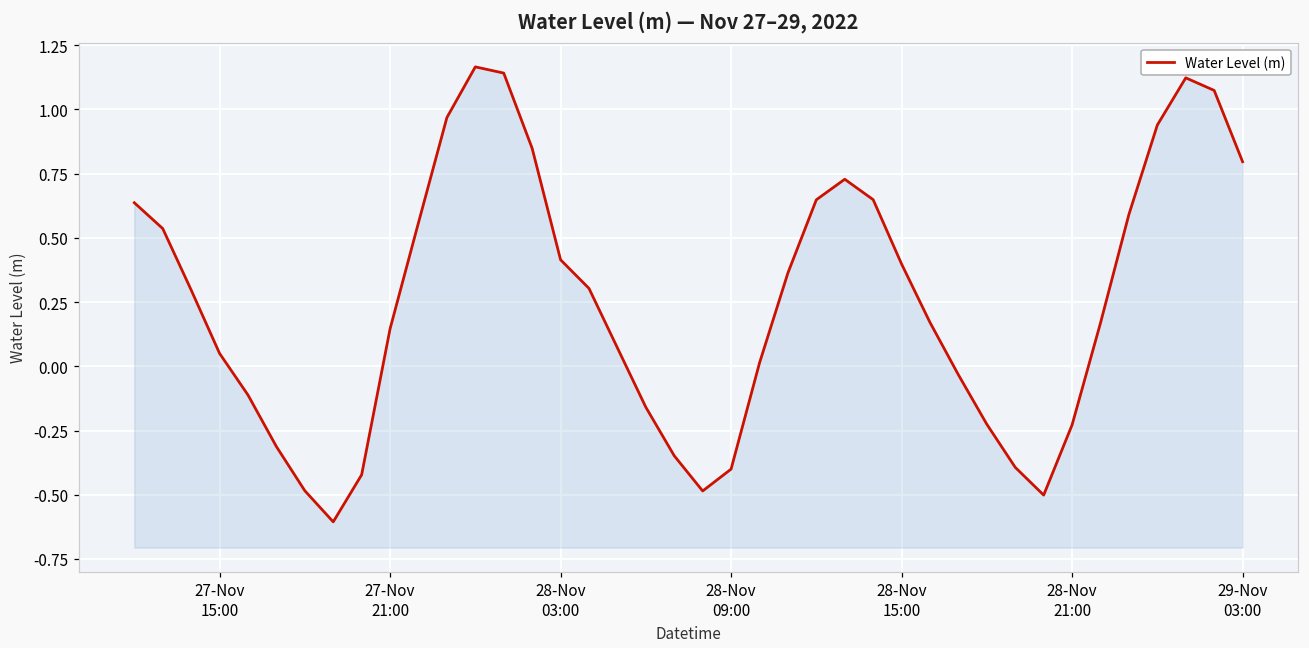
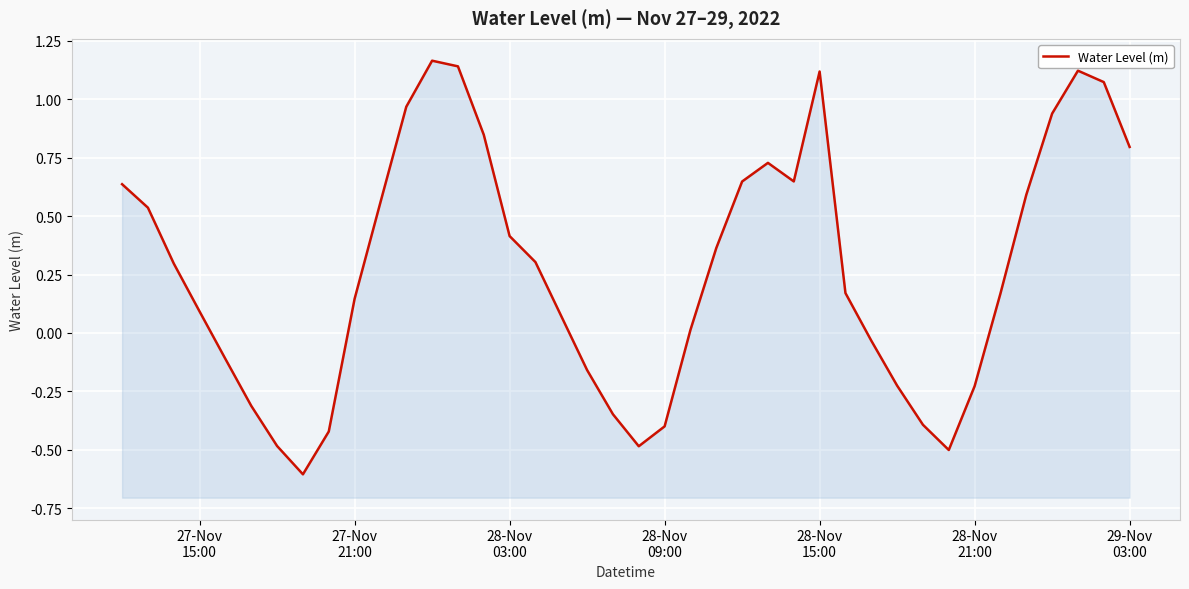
  {
-   "27-Nov 15:00": 0.05,
+   "27-Nov 15:00": 0.09,
    "27-Nov 21:00": 0.15,
    "28-Nov 03:00": 0.41,
    "28-Nov 09:00": -0.40,
-   "28-Nov 15:00": 0.40,
+   "28-Nov 15:00": 1.12,
    "28-Nov 21:00": -0.23,
    "29-Nov 03:00": 0.80
  }
